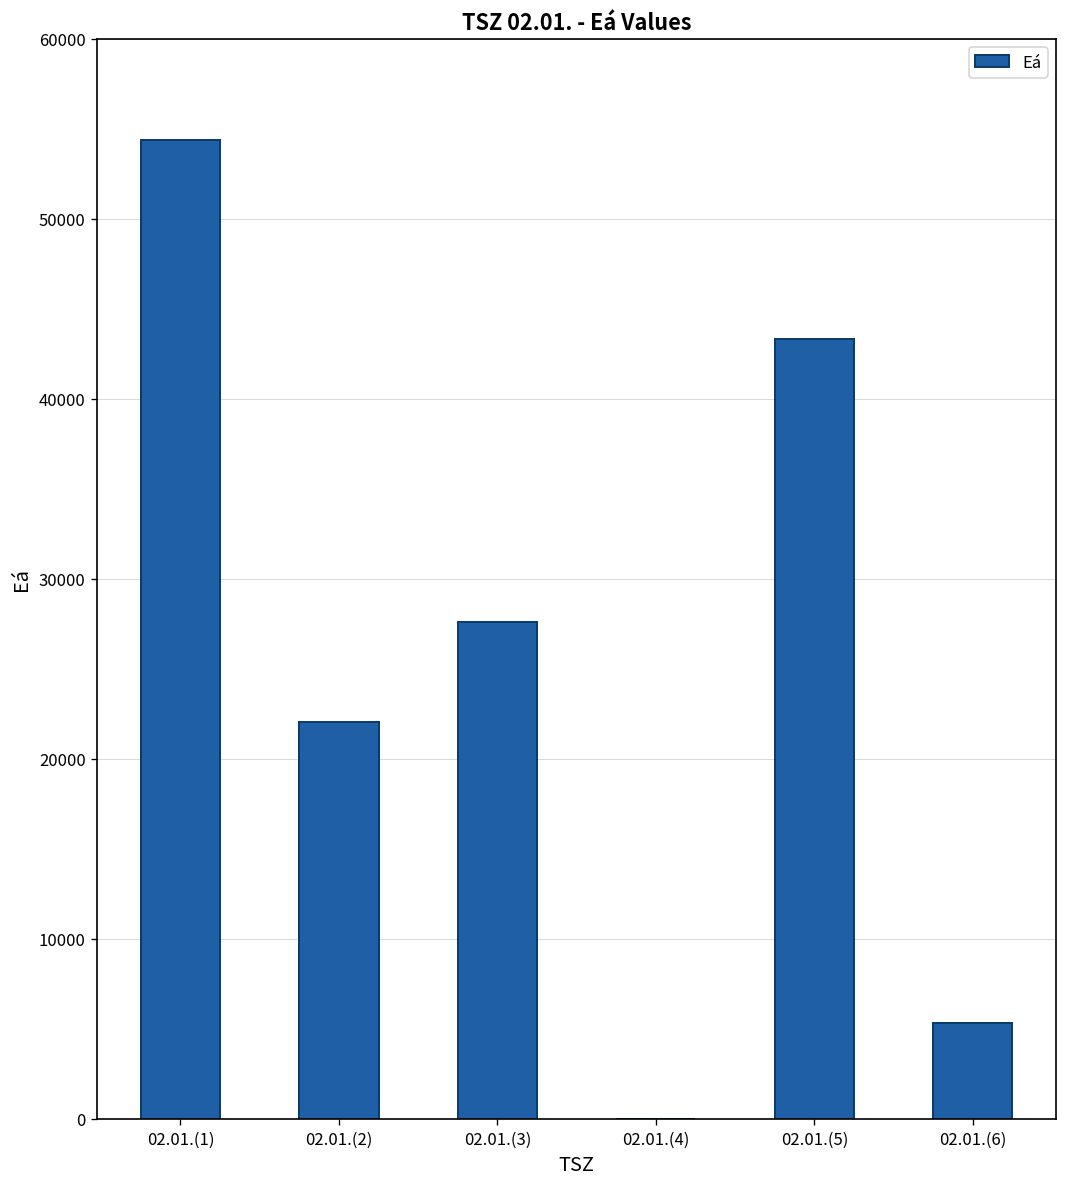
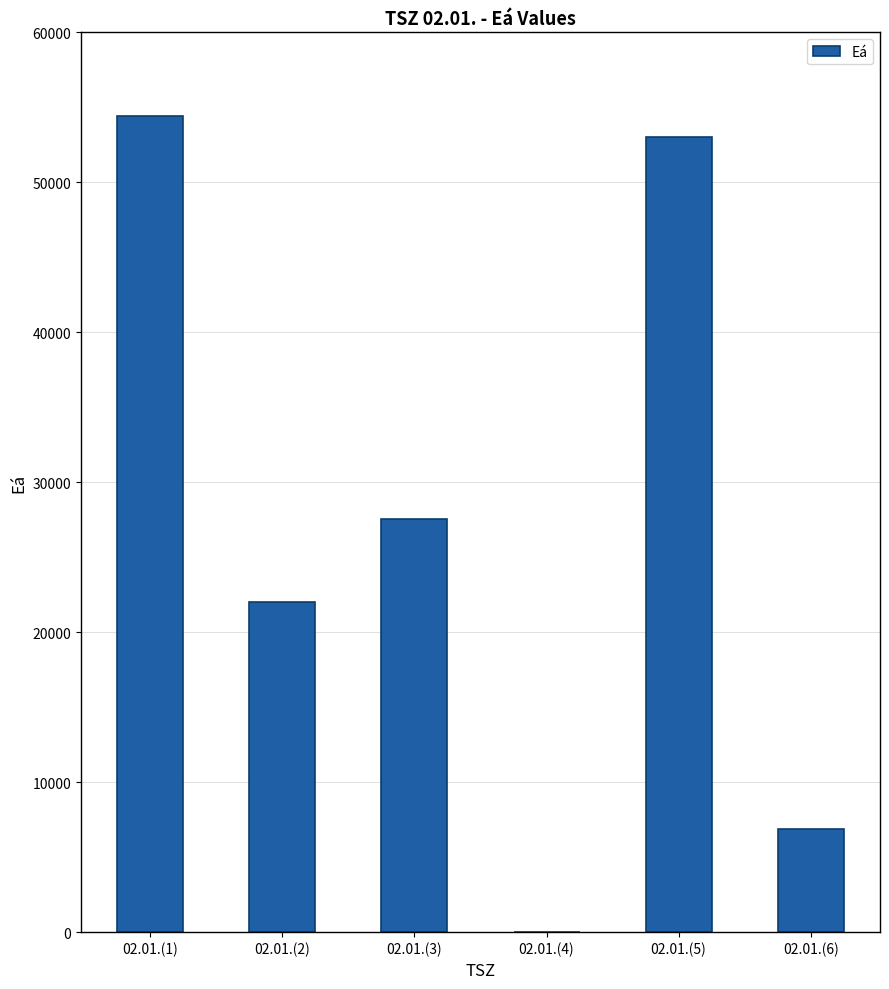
  {
    "02.01.(1)": 54400,
    "02.01.(2)": 22000,
    "02.01.(3)": 27600,
-   "02.01.(5)": 43300,
-   "02.01.(6)": 5300
+   "02.01.(5)": 53000,
+   "02.01.(6)": 6900
  }
